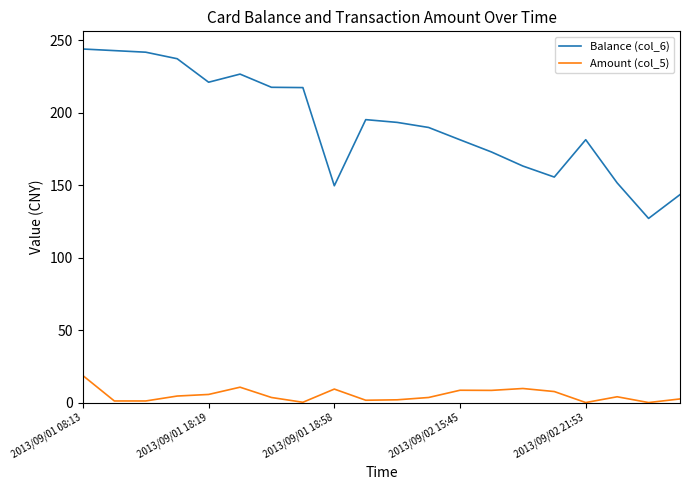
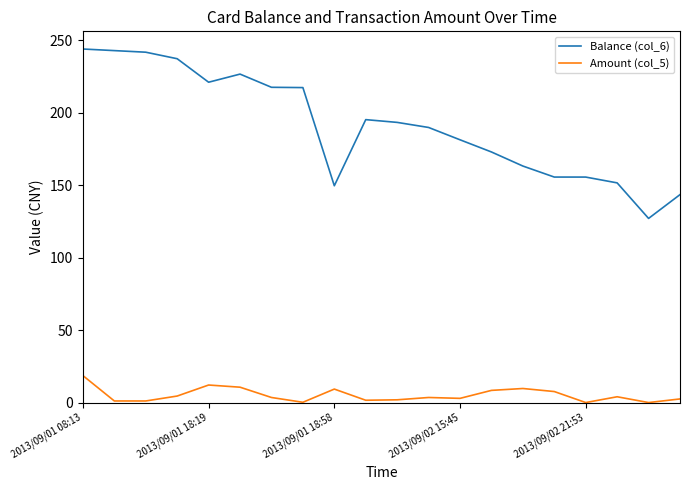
  {
    "Balance (col_6)": {
      "2013/09/01 08:13": 244,
      "2013/09/01 18:19": 221,
      "2013/09/01 18:58": 150,
      "2013/09/02 15:45": 181,
-     "2013/09/02 21:53": 181
+     "2013/09/02 21:53": 155
    },
    "Amount (col_5)": {
      "2013/09/01 08:13": 19,
-     "2013/09/01 18:19": 6,
+     "2013/09/01 18:19": 12,
      "2013/09/01 18:58": 9,
-     "2013/09/02 15:45": 9,
+     "2013/09/02 15:45": 3,
      "2013/09/02 21:53": 0
    }
  }
